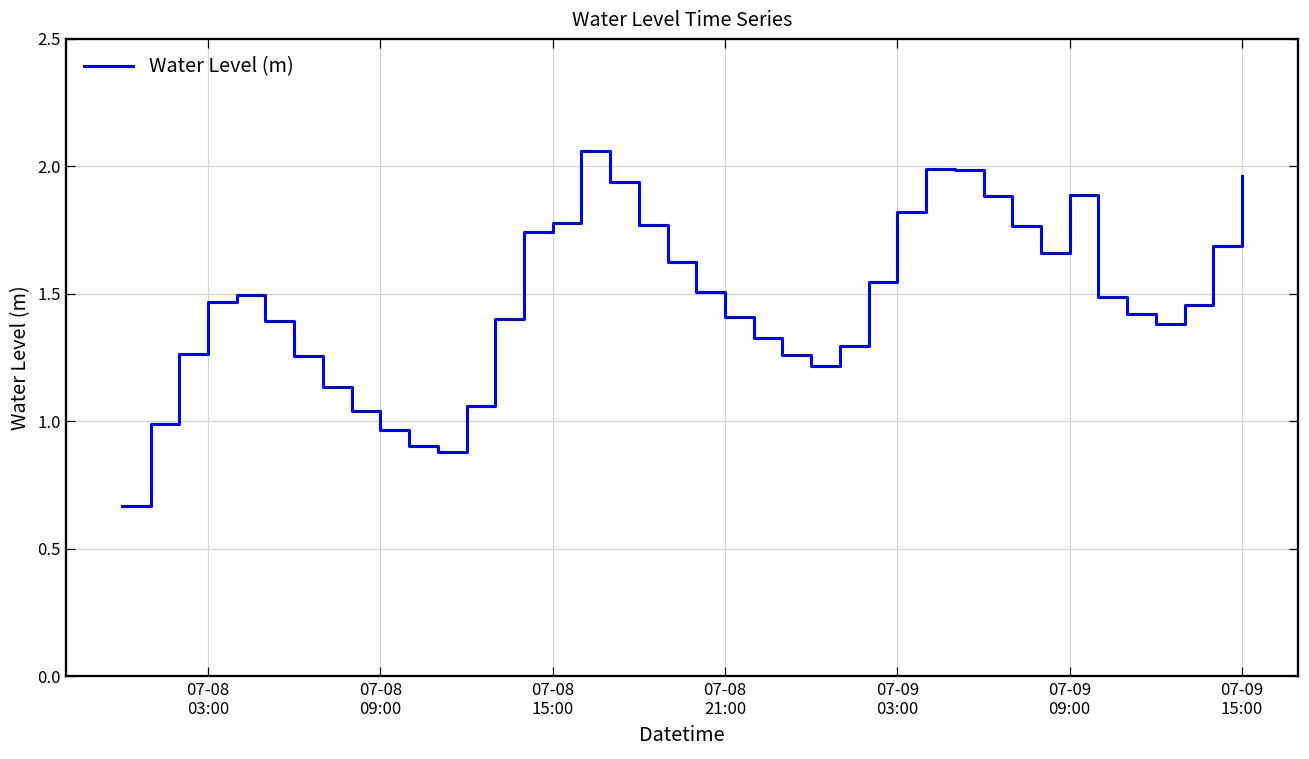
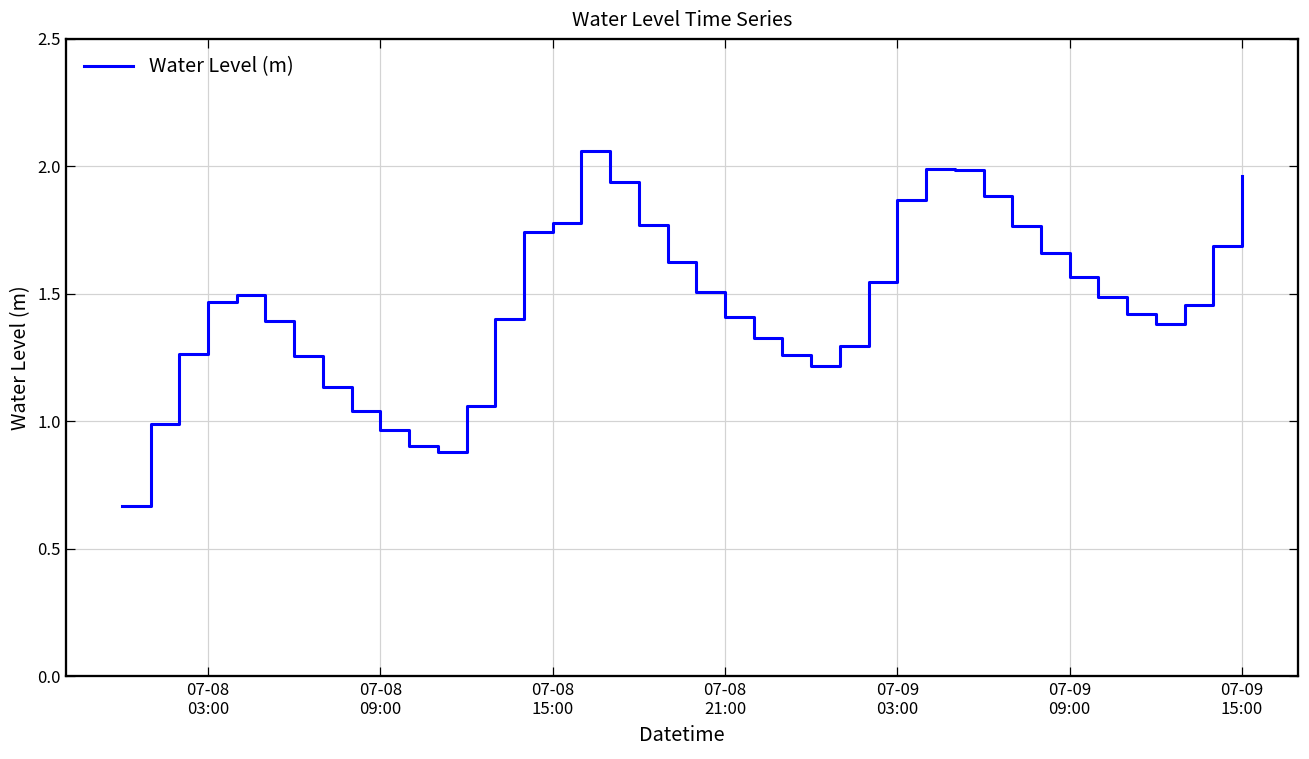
  {
    "07-08 03:00": 1.47,
    "07-08 09:00": 0.96,
    "07-08 15:00": 1.78,
    "07-08 21:00": 1.41,
-   "07-09 03:00": 1.82,
-   "07-09 09:00": 1.89,
+   "07-09 03:00": 1.87,
+   "07-09 09:00": 1.57,
    "07-09 15:00": 1.96
  }
